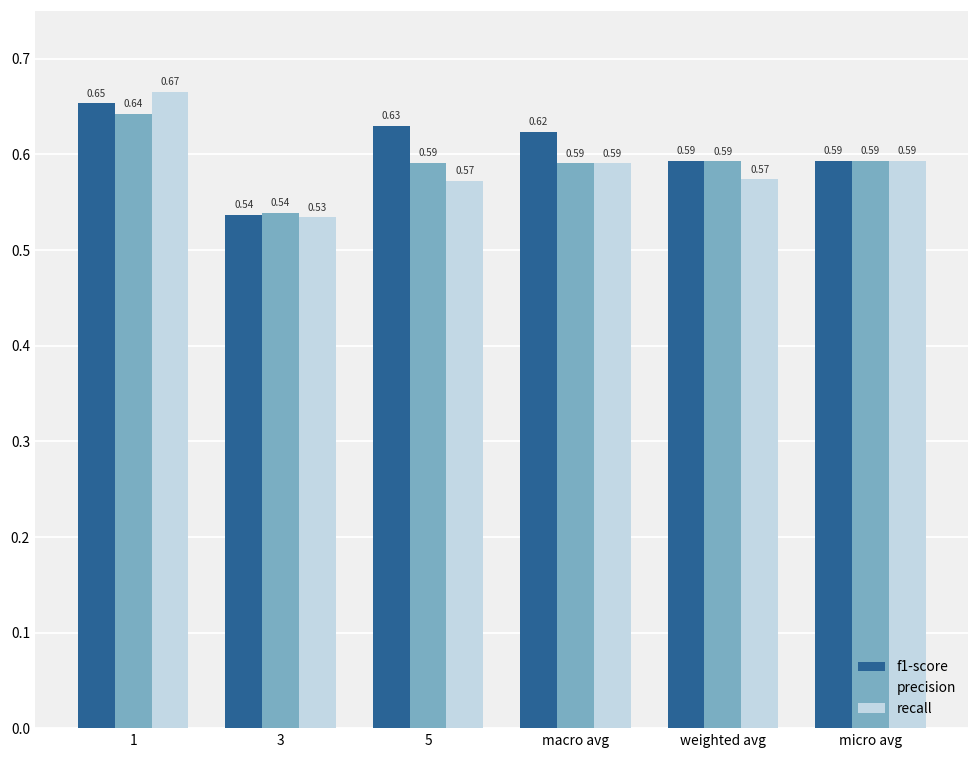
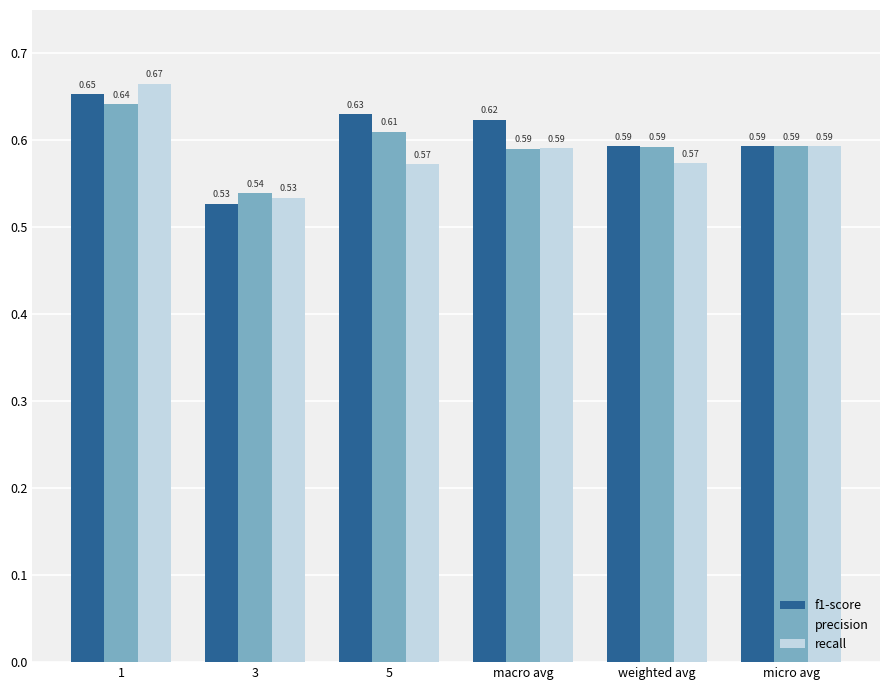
  {
    "f1-score": {
      "1": 0.65,
-     "3": 0.54,
+     "3": 0.53,
      "5": 0.63,
      "macro avg": 0.62,
      "weighted avg": 0.59,
      "micro avg": 0.59
    },
    "precision": {
      "1": 0.64,
      "3": 0.54,
-     "5": 0.59,
+     "5": 0.61,
      "macro avg": 0.59,
      "weighted avg": 0.59,
      "micro avg": 0.59
    },
    "recall": {
      "1": 0.67,
      "3": 0.53,
      "5": 0.57,
      "macro avg": 0.59,
      "weighted avg": 0.57,
      "micro avg": 0.59
    }
  }
